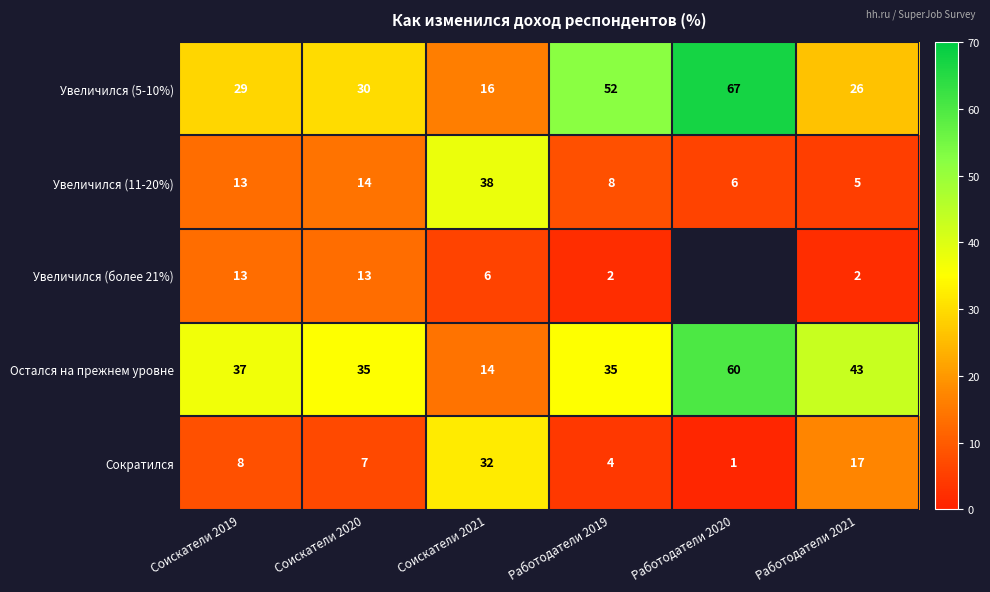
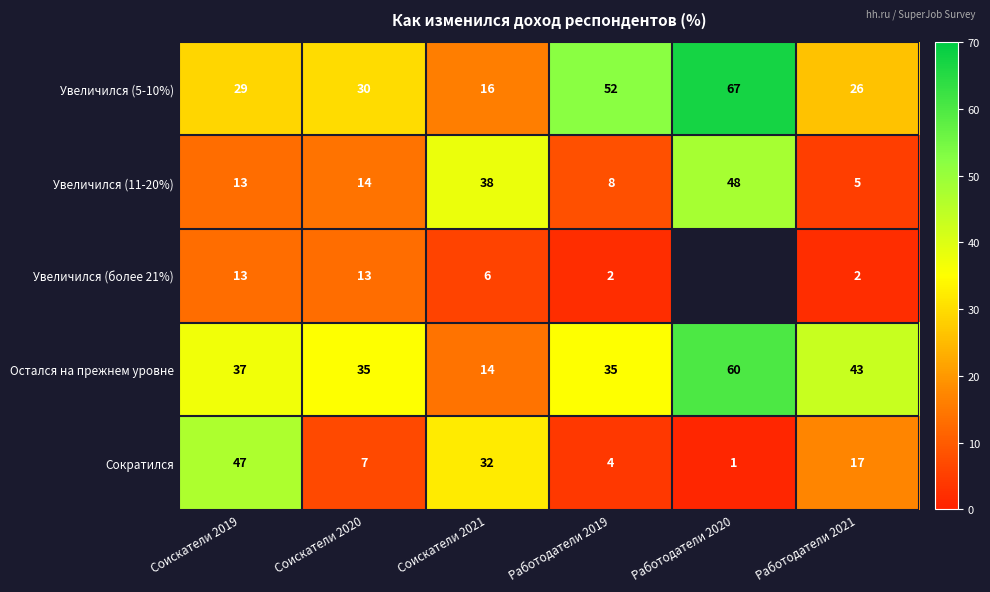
  {
    "Увеличился (5-10%)": {
      "Соискатели 2019": 29,
      "Соискатели 2020": 30,
      "Соискатели 2021": 16,
      "Работодатели 2019": 52,
      "Работодатели 2020": 67,
      "Работодатели 2021": 26
    },
    "Увеличился (11-20%)": {
      "Соискатели 2019": 13,
      "Соискатели 2020": 14,
      "Соискатели 2021": 38,
      "Работодатели 2019": 8,
-     "Работодатели 2020": 6,
+     "Работодатели 2020": 48,
      "Работодатели 2021": 5
    },
    "Увеличился (более 21%)": {
      "Соискатели 2019": 13,
      "Соискатели 2020": 13,
      "Соискатели 2021": 6,
      "Работодатели 2019": 2,
      "Работодатели 2021": 2
    },
    "Остался на прежнем уровне": {
      "Соискатели 2019": 37,
      "Соискатели 2020": 35,
      "Соискатели 2021": 14,
      "Работодатели 2019": 35,
      "Работодатели 2020": 60,
      "Работодатели 2021": 43
    },
    "Сократился": {
-     "Соискатели 2019": 8,
+     "Соискатели 2019": 47,
      "Соискатели 2020": 7,
      "Соискатели 2021": 32,
      "Работодатели 2019": 4,
      "Работодатели 2020": 1,
      "Работодатели 2021": 17
    }
  }
